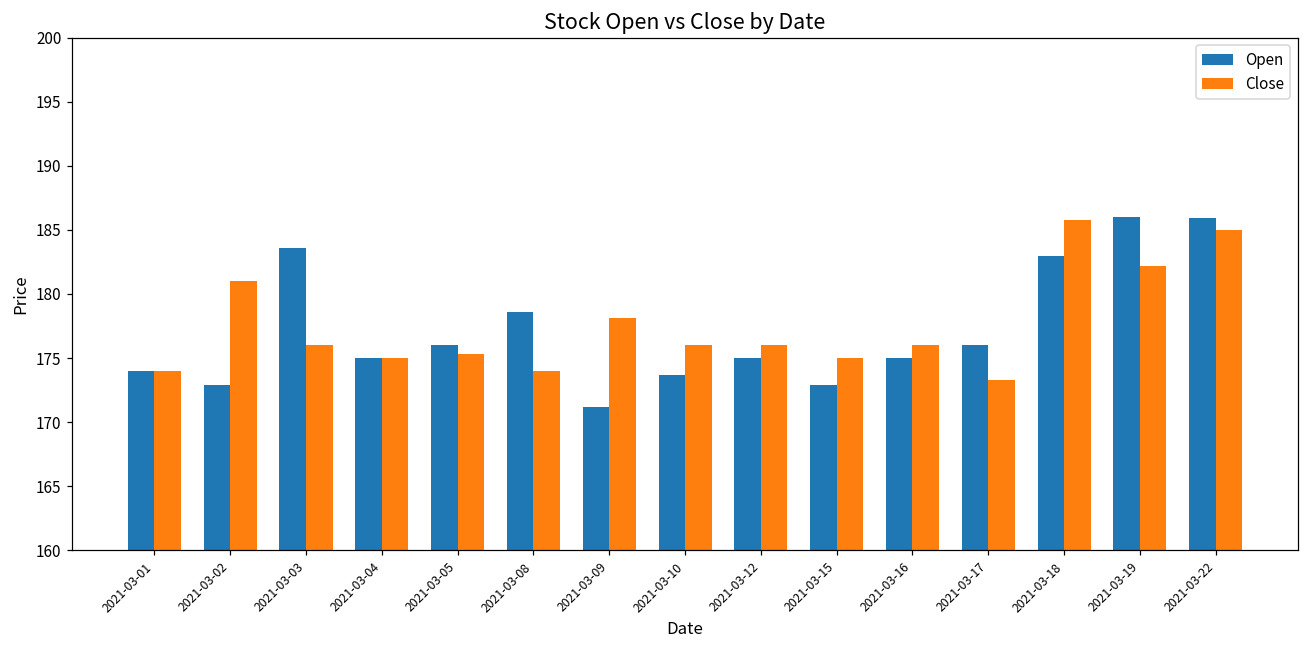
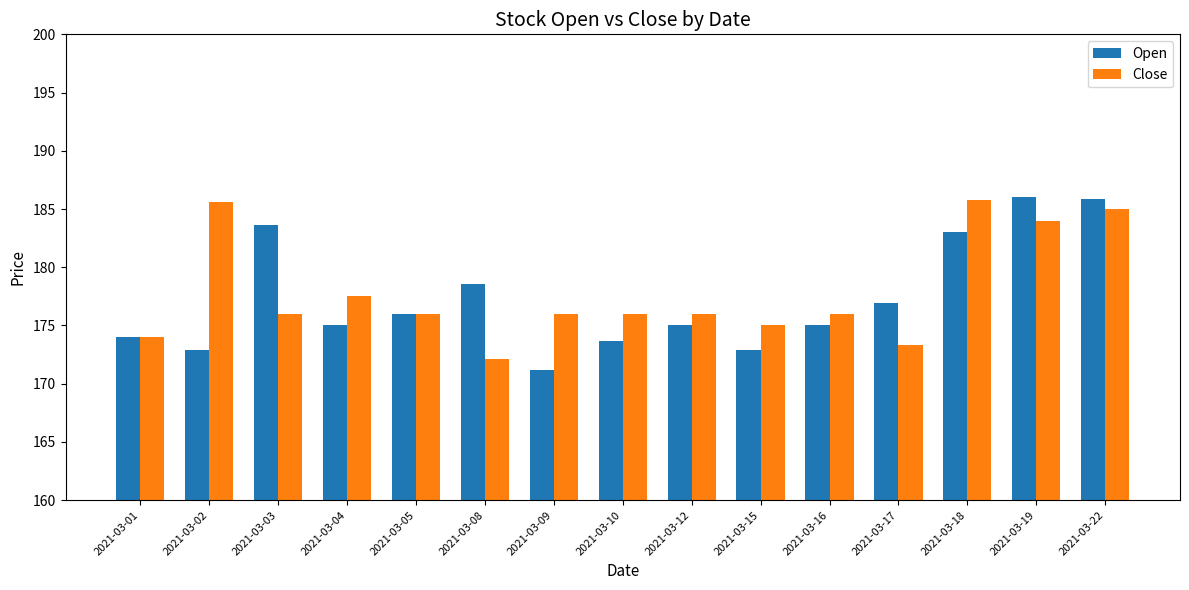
  {
    "Open": {
      "2021-03-01": 174.0,
      "2021-03-02": 172.9,
      "2021-03-03": 183.6,
      "2021-03-04": 175.0,
      "2021-03-05": 176.0,
      "2021-03-08": 178.6,
      "2021-03-09": 171.2,
      "2021-03-10": 173.7,
      "2021-03-12": 175.0,
      "2021-03-15": 172.9,
      "2021-03-16": 175.0,
-     "2021-03-17": 176.0,
+     "2021-03-17": 176.9,
      "2021-03-18": 183.0,
      "2021-03-19": 186.0,
      "2021-03-22": 185.9
    },
    "Close": {
      "2021-03-01": 174.0,
-     "2021-03-02": 181.0,
+     "2021-03-02": 185.6,
      "2021-03-03": 176.0,
-     "2021-03-04": 175.0,
-     "2021-03-05": 175.3,
-     "2021-03-08": 174.0,
-     "2021-03-09": 178.1,
+     "2021-03-04": 177.5,
+     "2021-03-05": 176.0,
+     "2021-03-08": 172.1,
+     "2021-03-09": 176.0,
      "2021-03-10": 176.0,
      "2021-03-12": 176.0,
      "2021-03-15": 175.0,
      "2021-03-16": 176.0,
      "2021-03-17": 173.3,
      "2021-03-18": 185.8,
-     "2021-03-19": 182.2,
+     "2021-03-19": 184.0,
      "2021-03-22": 185.0
    }
  }
